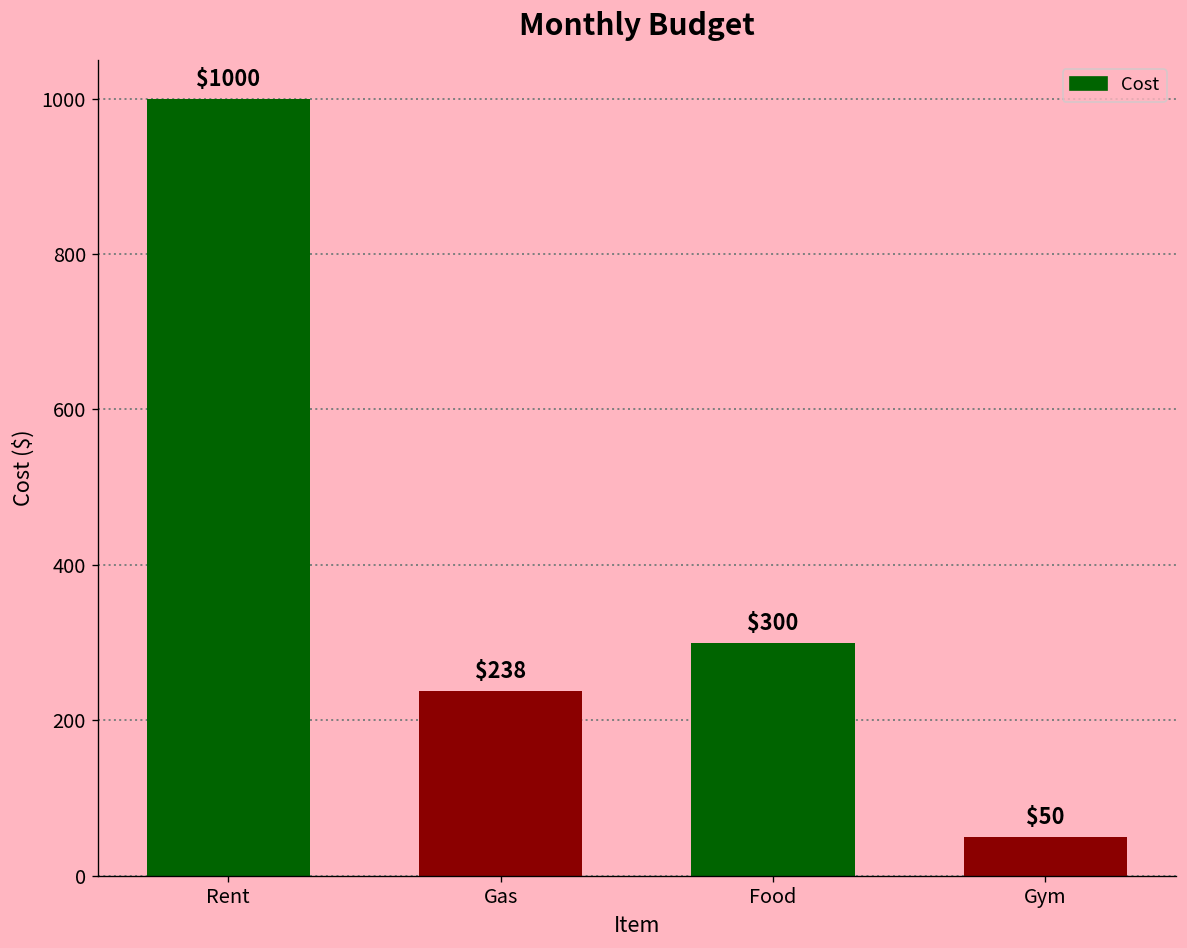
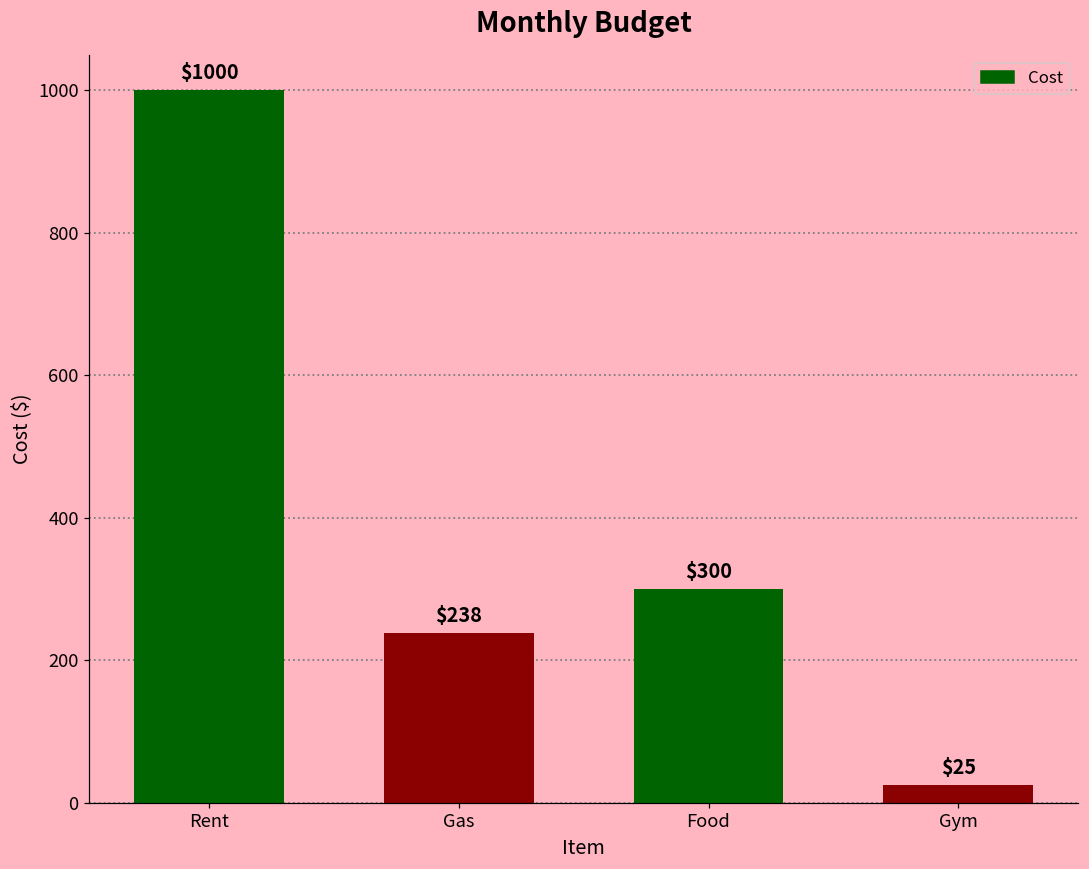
  {
    "Rent": "$1000",
    "Gas": "$238",
    "Food": "$300",
-   "Gym": "$50"
+   "Gym": "$25"
  }
